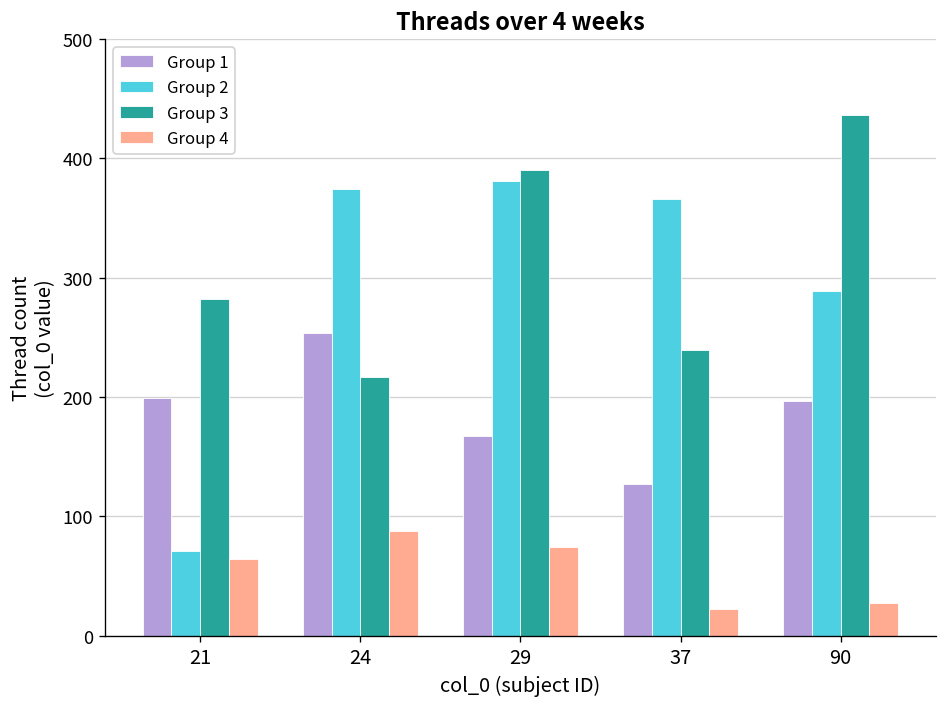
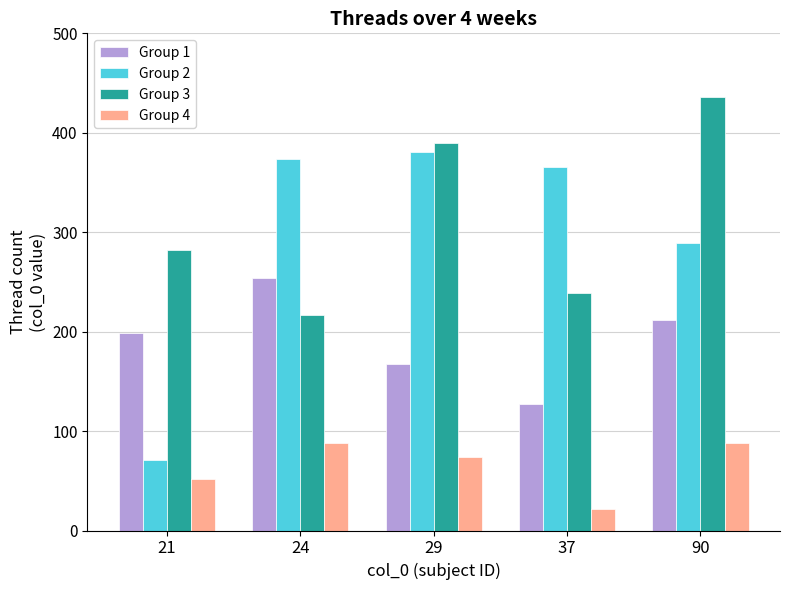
  {
    "Group 1": {
      "21": 200,
      "24": 250,
      "29": 170,
      "37": 130,
-     "90": 200
+     "90": 210
    },
    "Group 2": {
      "21": 70,
      "24": 370,
      "29": 380,
      "37": 370,
      "90": 290
    },
    "Group 3": {
      "21": 280,
      "24": 220,
      "29": 390,
      "37": 240,
      "90": 440
    },
    "Group 4": {
-     "21": 60,
+     "21": 50,
      "24": 90,
      "29": 70,
      "37": 20,
-     "90": 30
+     "90": 90
    }
  }
